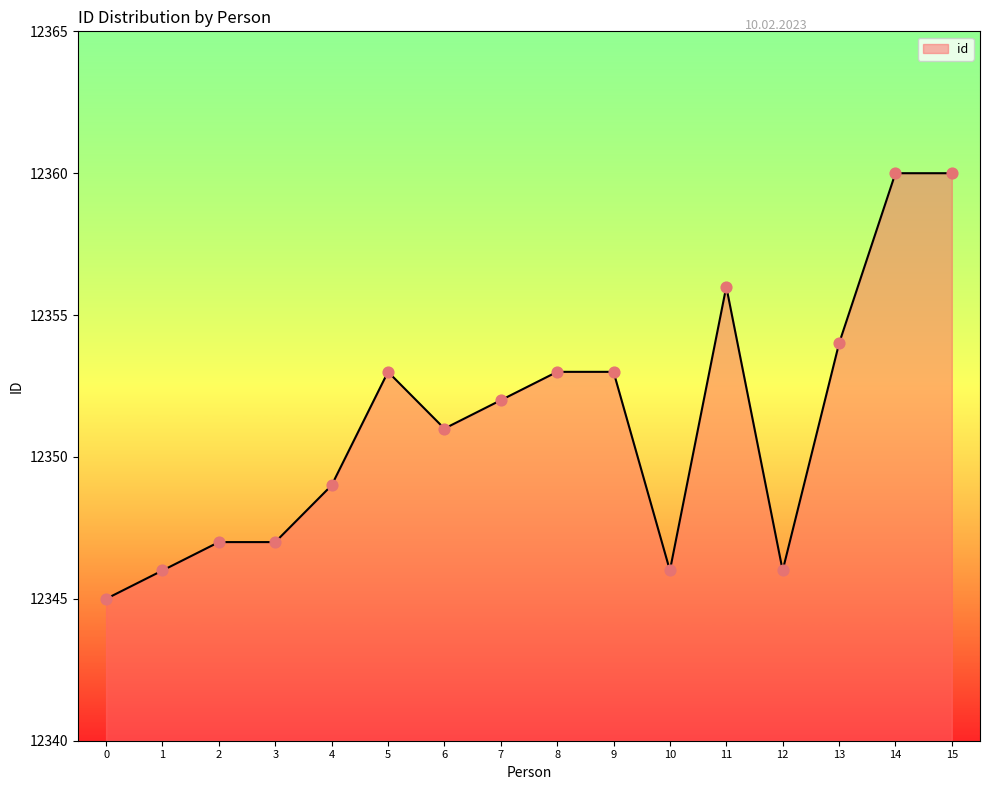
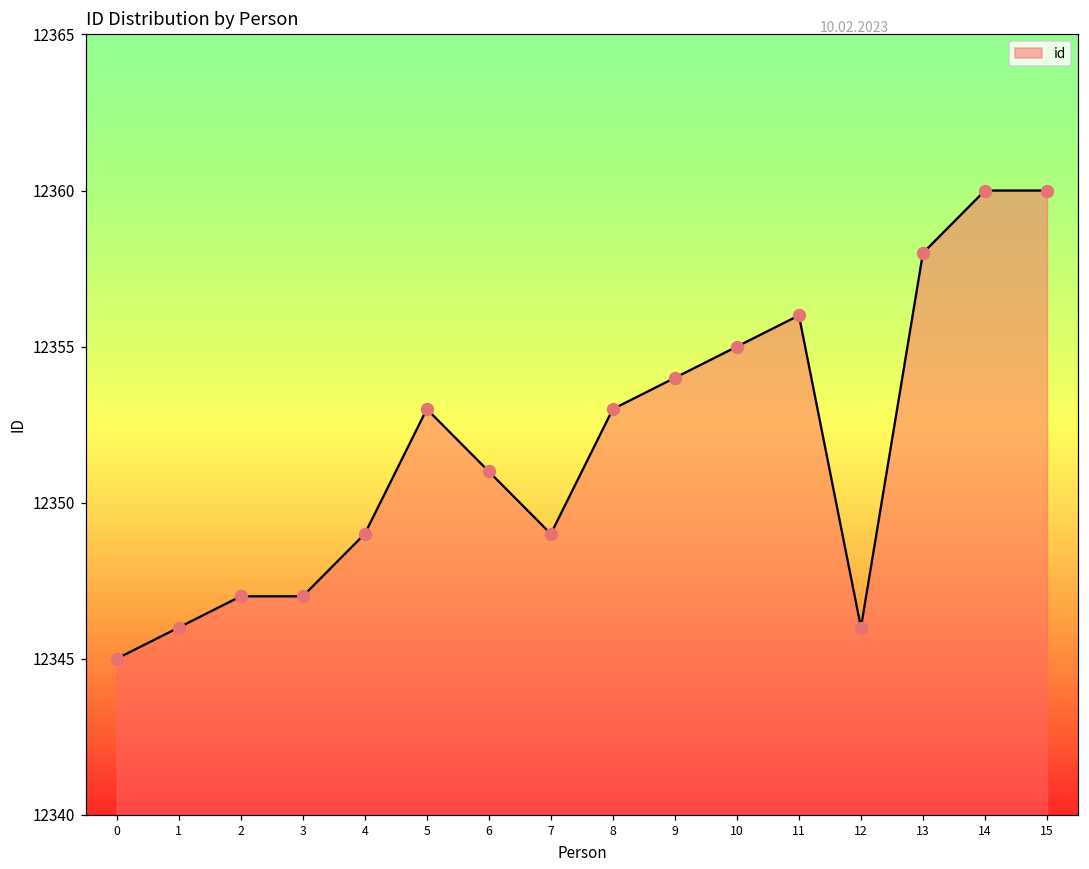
  {
    "0": 12345,
    "1": 12346,
    "2": 12347,
    "3": 12347,
    "4": 12349,
    "5": 12353,
    "6": 12351,
-   "7": 12352,
+   "7": 12349,
    "8": 12353,
-   "9": 12353,
-   "10": 12346,
+   "9": 12354,
+   "10": 12355,
    "11": 12356,
    "12": 12346,
-   "13": 12354,
+   "13": 12358,
    "14": 12360,
    "15": 12360
  }
